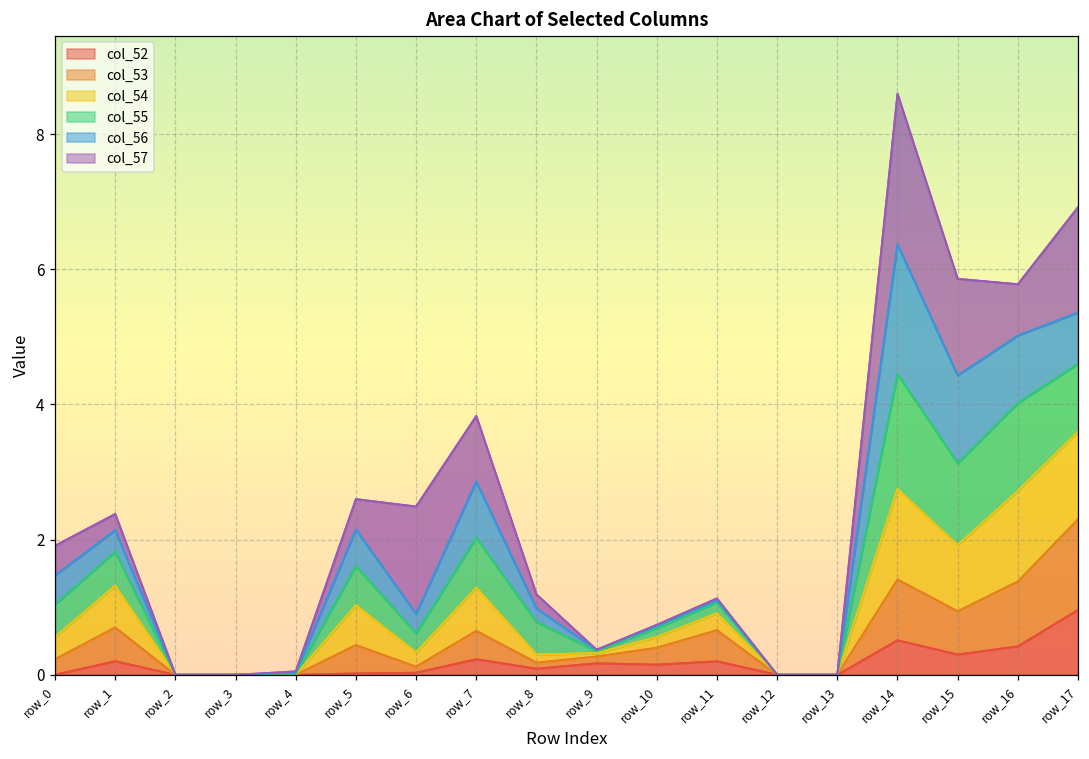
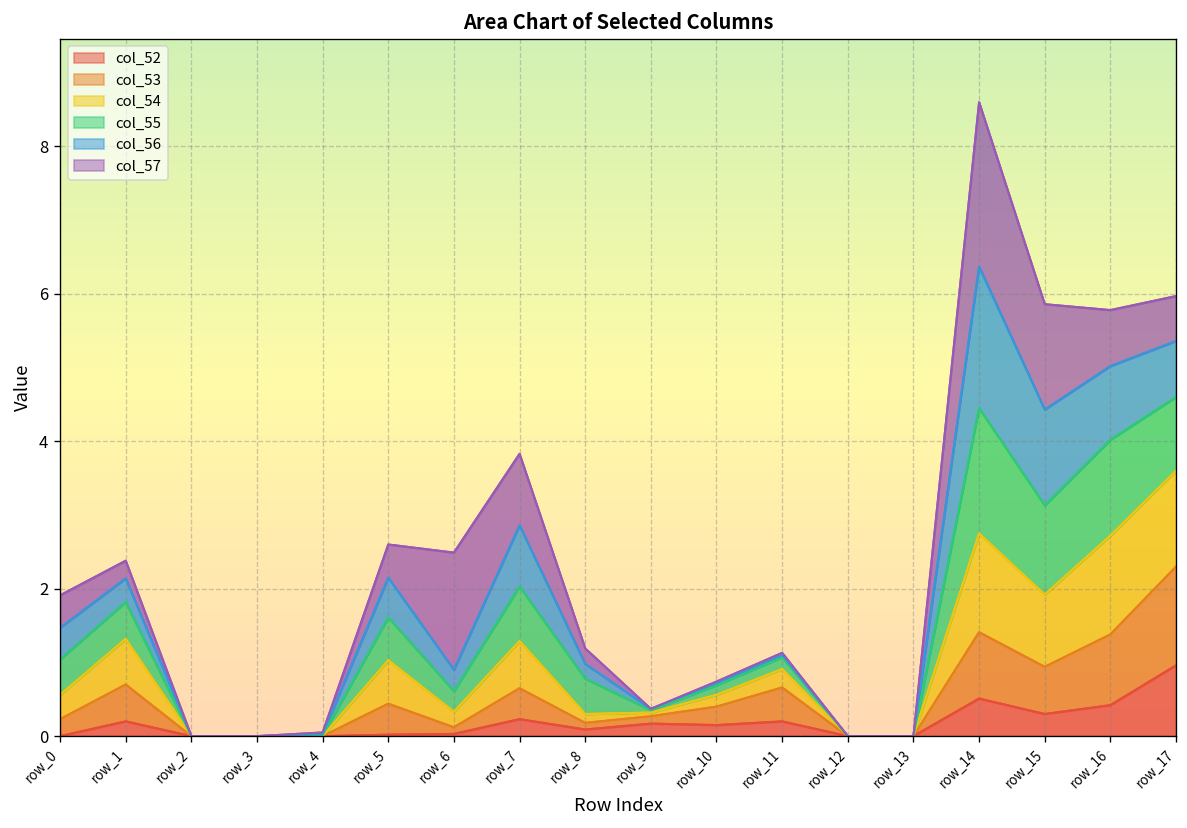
  {
    "col_55": {
      "row_0": 0.5,
      "row_1": 0.5,
      "row_5": 0.6,
      "row_6": 0.3,
      "row_7": 0.7,
      "row_8": 0.5,
      "row_14": 1.7,
      "row_15": 1.2,
      "row_16": 1.3,
      "row_17": 1.0
    },
    "col_56": {
      "row_0": 0.4,
      "row_1": 0.3,
      "row_5": 0.5,
      "row_6": 0.3,
      "row_7": 0.8,
      "row_8": 0.2,
      "row_14": 1.9,
      "row_15": 1.3,
      "row_16": 1.0,
      "row_17": 0.8
    },
    "col_57": {
      "row_0": 0.4,
      "row_1": 0.2,
      "row_5": 0.5,
      "row_6": 1.6,
      "row_7": 1.0,
      "row_8": 0.2,
      "row_14": 2.2,
      "row_15": 1.4,
      "row_16": 0.8,
-     "row_17": 1.6
+     "row_17": 0.6
    }
  }
